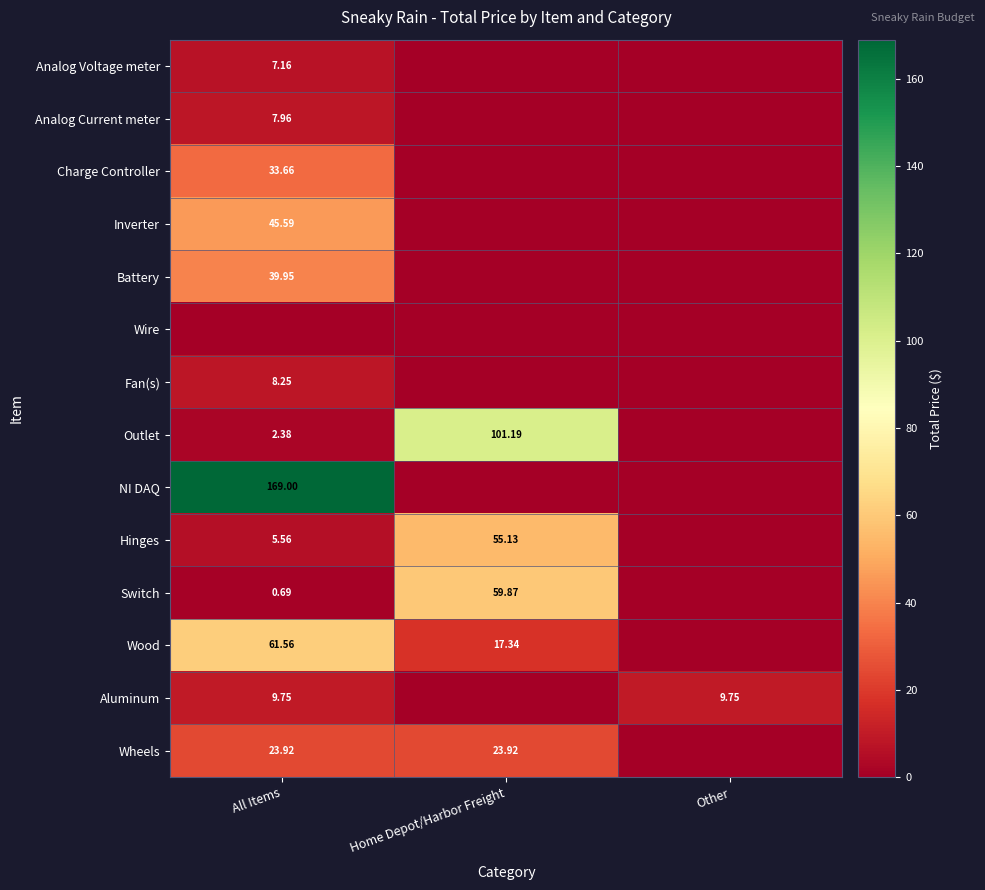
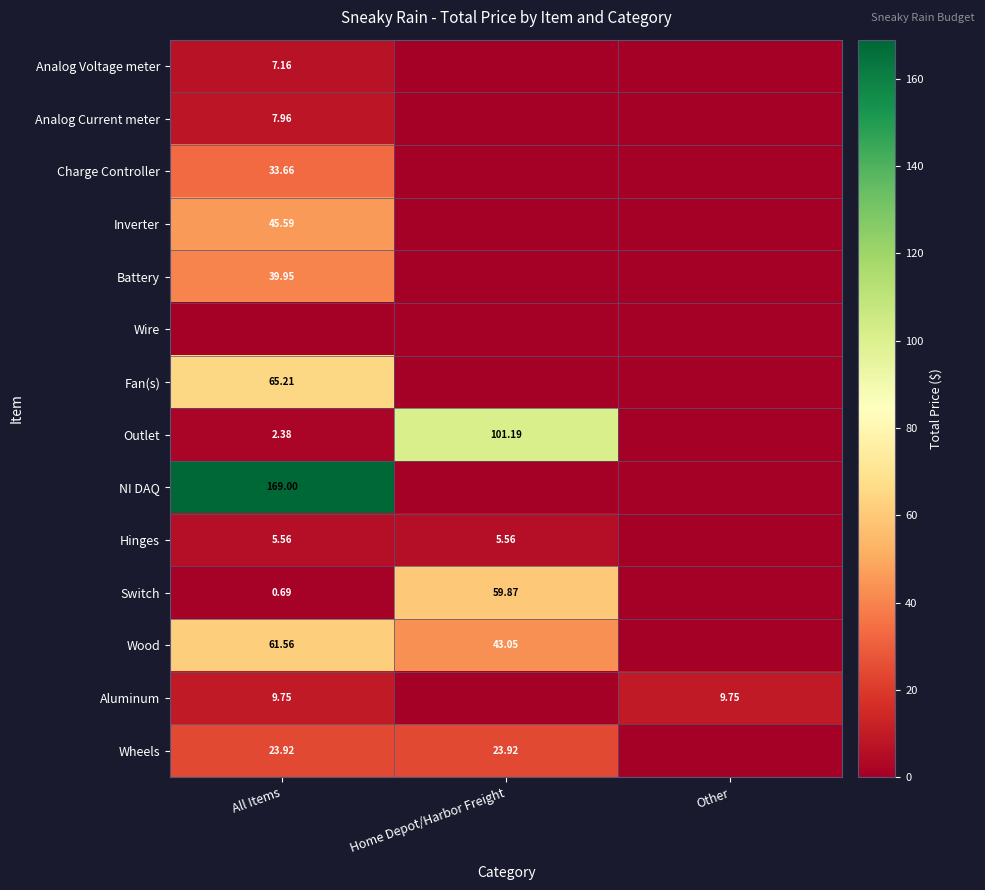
  {
    "Analog Voltage meter": {
      "All Items": 7.16
    },
    "Analog Current meter": {
      "All Items": 7.96
    },
    "Charge Controller": {
      "All Items": 33.66
    },
    "Inverter": {
      "All Items": 45.59
    },
    "Battery": {
      "All Items": 39.95
    },
    "Fan(s)": {
-     "All Items": 8.25
+     "All Items": 65.21
    },
    "Outlet": {
      "All Items": 2.38,
      "Home Depot/Harbor Freight": 101.19
    },
    "NI DAQ": {
      "All Items": 169.00
    },
    "Hinges": {
      "All Items": 5.56,
-     "Home Depot/Harbor Freight": 55.13
+     "Home Depot/Harbor Freight": 5.56
    },
    "Switch": {
      "All Items": 0.69,
      "Home Depot/Harbor Freight": 59.87
    },
    "Wood": {
      "All Items": 61.56,
-     "Home Depot/Harbor Freight": 17.34
+     "Home Depot/Harbor Freight": 43.05
    },
    "Aluminum": {
      "All Items": 9.75,
      "Other": 9.75
    },
    "Wheels": {
      "All Items": 23.92,
      "Home Depot/Harbor Freight": 23.92
    }
  }
